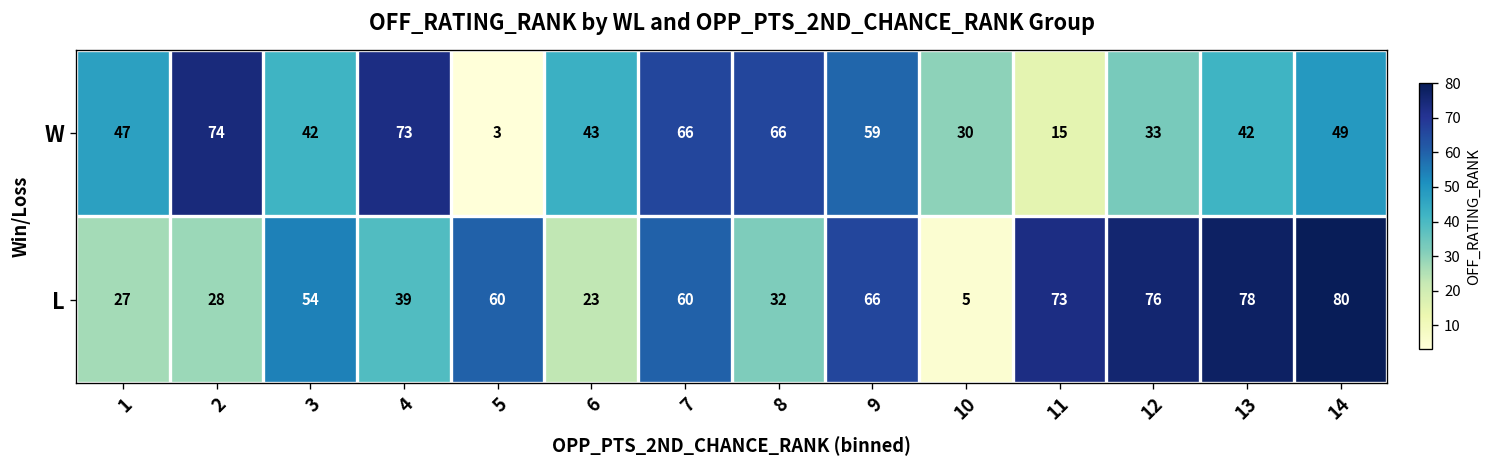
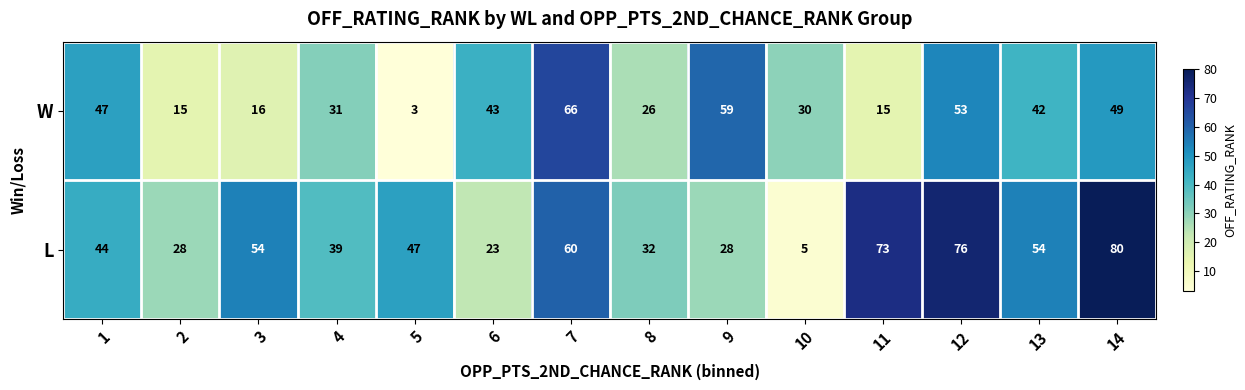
  {
    "W": {
      "1": 47,
-     "2": 74,
-     "3": 42,
-     "4": 73,
+     "2": 15,
+     "3": 16,
+     "4": 31,
      "5": 3,
      "6": 43,
      "7": 66,
-     "8": 66,
+     "8": 26,
      "9": 59,
      "10": 30,
      "11": 15,
-     "12": 33,
+     "12": 53,
      "13": 42,
      "14": 49
    },
    "L": {
-     "1": 27,
+     "1": 44,
      "2": 28,
      "3": 54,
      "4": 39,
-     "5": 60,
+     "5": 47,
      "6": 23,
      "7": 60,
      "8": 32,
-     "9": 66,
+     "9": 28,
      "10": 5,
      "11": 73,
      "12": 76,
-     "13": 78,
+     "13": 54,
      "14": 80
    }
  }
